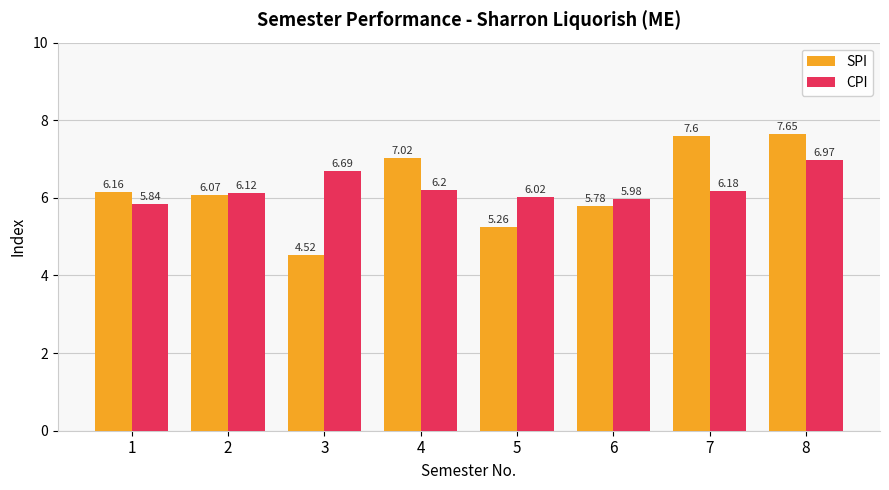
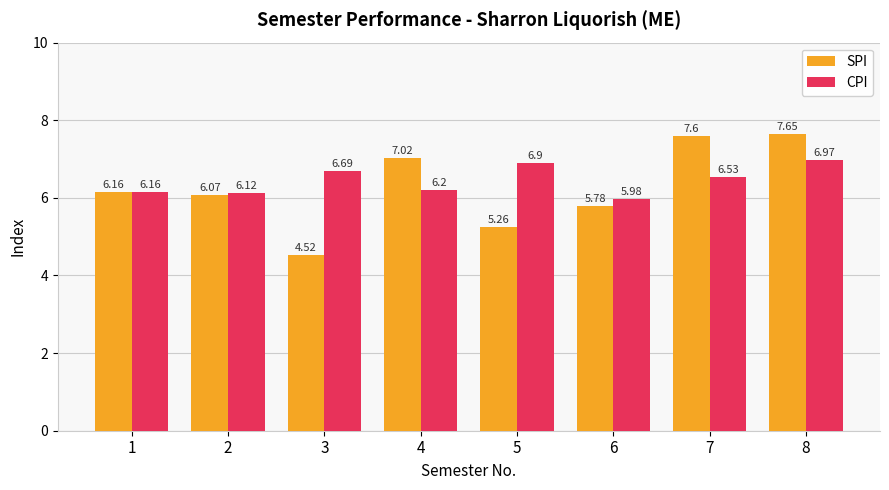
  {
    "SPI": {
      "1": 6.16,
      "2": 6.07,
      "3": 4.52,
      "4": 7.02,
      "5": 5.26,
      "6": 5.78,
      "7": 7.6,
      "8": 7.65
    },
    "CPI": {
-     "1": 5.84,
+     "1": 6.16,
      "2": 6.12,
      "3": 6.69,
      "4": 6.2,
-     "5": 6.02,
+     "5": 6.9,
      "6": 5.98,
-     "7": 6.18,
+     "7": 6.53,
      "8": 6.97
    }
  }
